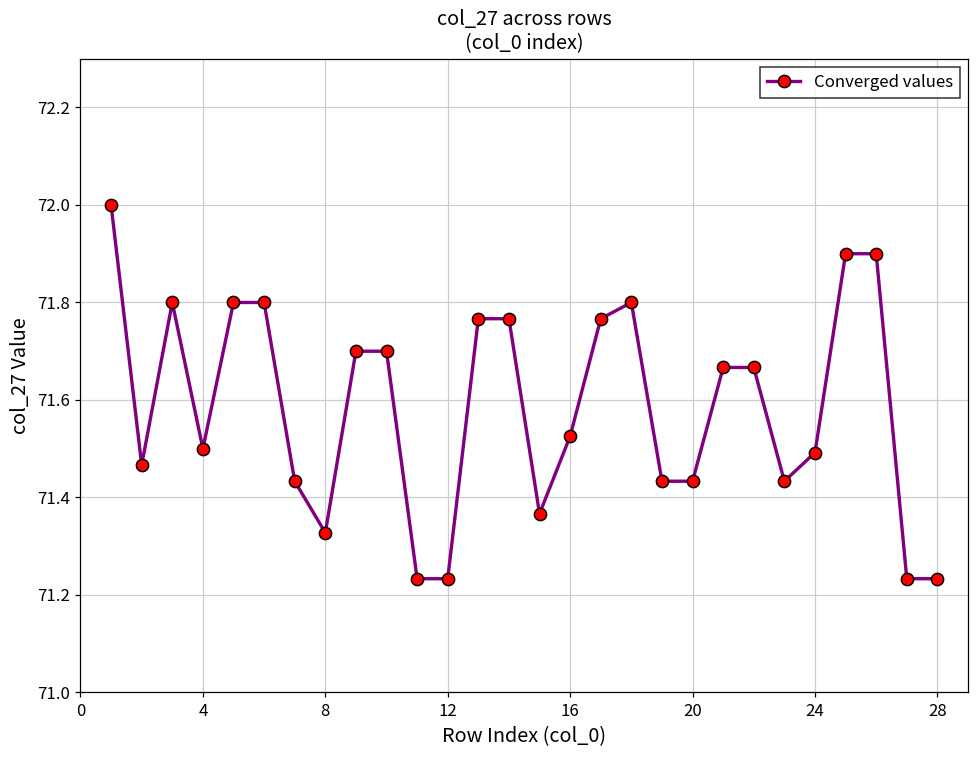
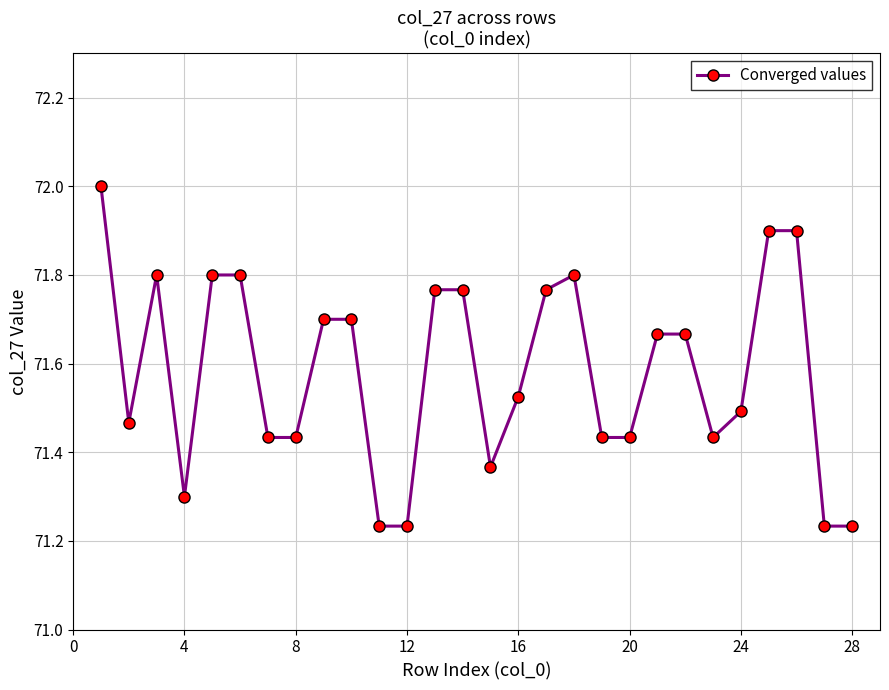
  {
-   "4": 71.5,
-   "8": 71.33,
+   "4": 71.3,
+   "8": 71.43,
    "12": 71.23,
    "16": 71.53,
    "20": 71.43,
    "24": 71.49,
    "28": 71.23
  }
